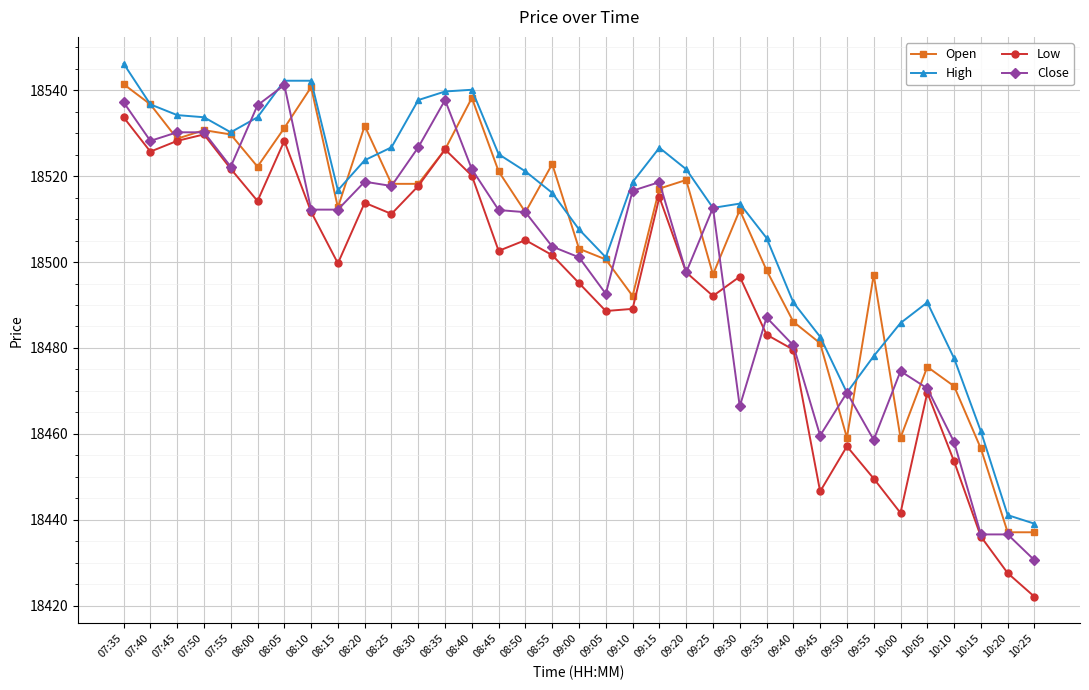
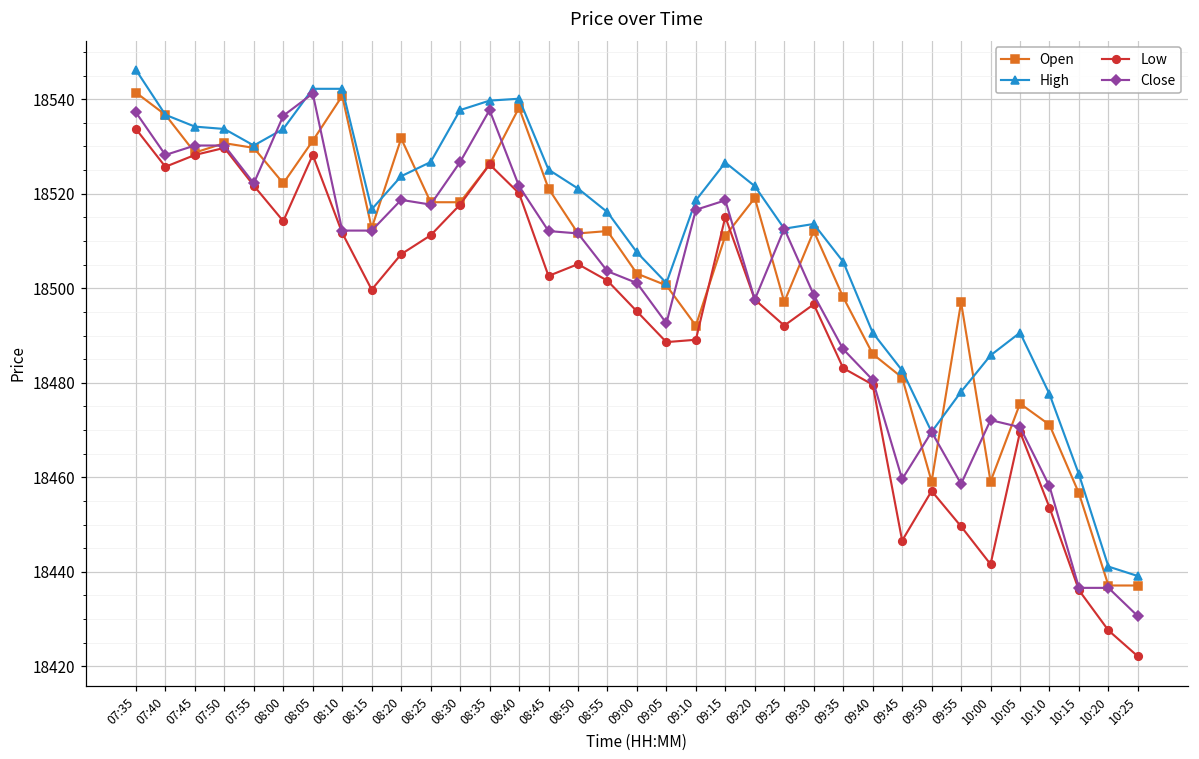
  {
    "Open": {
      "07:35": 18541,
      "08:00": 18522,
      "08:05": 18531,
      "08:10": 18541,
      "08:20": 18532,
      "08:40": 18538,
      "08:45": 18521,
-     "08:55": 18523,
+     "08:55": 18512,
      "09:00": 18503,
      "09:10": 18492,
-     "09:15": 18517,
+     "09:15": 18511,
      "09:20": 18519,
      "09:25": 18497,
      "09:30": 18512,
      "09:35": 18498,
      "09:40": 18486,
      "09:45": 18481,
      "09:50": 18459,
      "09:55": 18497,
      "10:00": 18459,
      "10:05": 18476,
      "10:10": 18471,
      "10:15": 18457,
      "10:25": 18437
    },
    "High": {
      "07:35": 18546,
      "07:45": 18534,
      "07:50": 18534,
      "08:00": 18534,
      "08:05": 18542,
      "08:10": 18542,
      "08:15": 18517,
      "08:20": 18524,
      "08:25": 18527,
      "08:30": 18538,
      "08:35": 18540,
      "08:40": 18540,
      "08:45": 18525,
      "08:50": 18521,
      "08:55": 18516,
      "09:00": 18508,
      "09:10": 18519,
      "09:15": 18527,
      "09:20": 18522,
      "09:30": 18514,
      "09:35": 18506,
      "09:40": 18491,
      "09:45": 18483,
      "09:55": 18478,
      "10:00": 18486,
      "10:05": 18491,
      "10:10": 18478,
      "10:15": 18461,
      "10:20": 18441,
      "10:25": 18439
    },
    "Low": {
      "07:35": 18534,
      "07:40": 18526,
      "08:00": 18514,
      "08:05": 18528,
      "08:15": 18500,
-     "08:20": 18514,
+     "08:20": 18507,
      "08:25": 18511,
      "08:40": 18520,
      "08:45": 18503,
      "08:50": 18505,
      "08:55": 18502,
      "09:00": 18495,
      "09:05": 18489,
      "09:10": 18489,
      "09:15": 18515,
      "09:25": 18492,
      "09:30": 18497,
      "09:35": 18483,
      "09:40": 18480,
      "09:45": 18447,
      "09:50": 18457,
      "09:55": 18450,
      "10:00": 18442,
      "10:05": 18470,
      "10:10": 18454,
      "10:20": 18428,
      "10:25": 18422
    },
    "Close": {
      "07:35": 18537,
      "07:40": 18528,
      "07:45": 18530,
      "08:00": 18537,
      "08:05": 18541,
      "08:20": 18519,
      "08:30": 18527,
      "08:35": 18538,
      "08:40": 18522,
      "08:45": 18512,
      "08:55": 18504,
      "09:00": 18501,
      "09:05": 18493,
      "09:10": 18517,
      "09:15": 18519,
-     "09:30": 18466,
+     "09:30": 18499,
      "09:35": 18487,
      "09:40": 18481,
      "09:45": 18460,
      "09:55": 18459,
-     "10:00": 18475,
+     "10:00": 18472,
      "10:05": 18471,
      "10:10": 18458,
      "10:25": 18431
    }
  }
